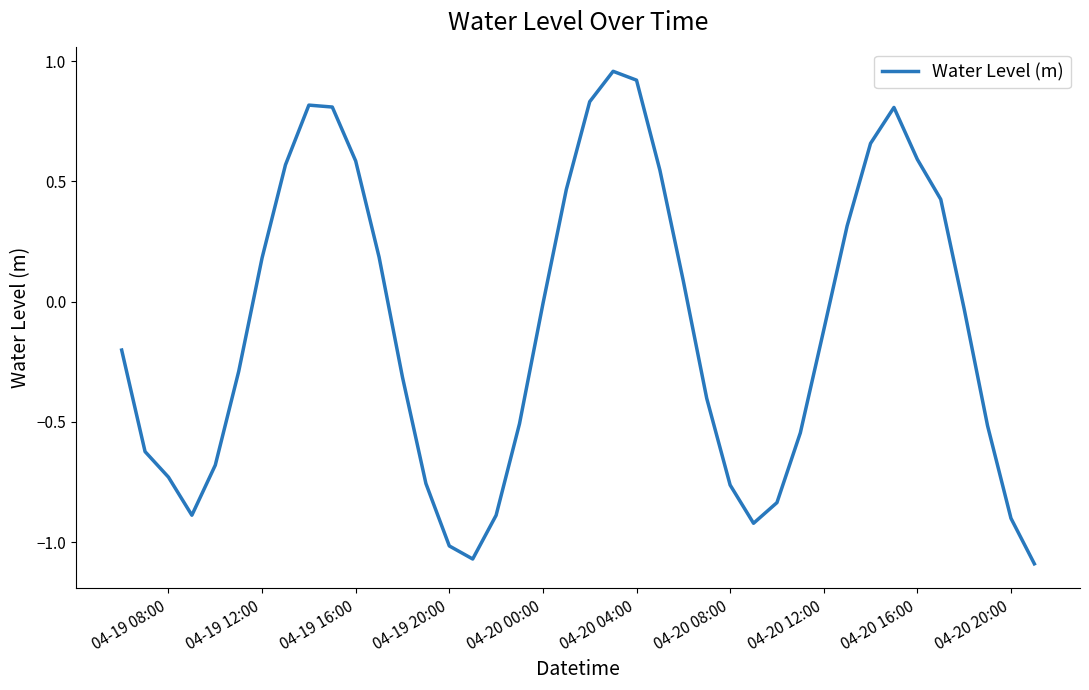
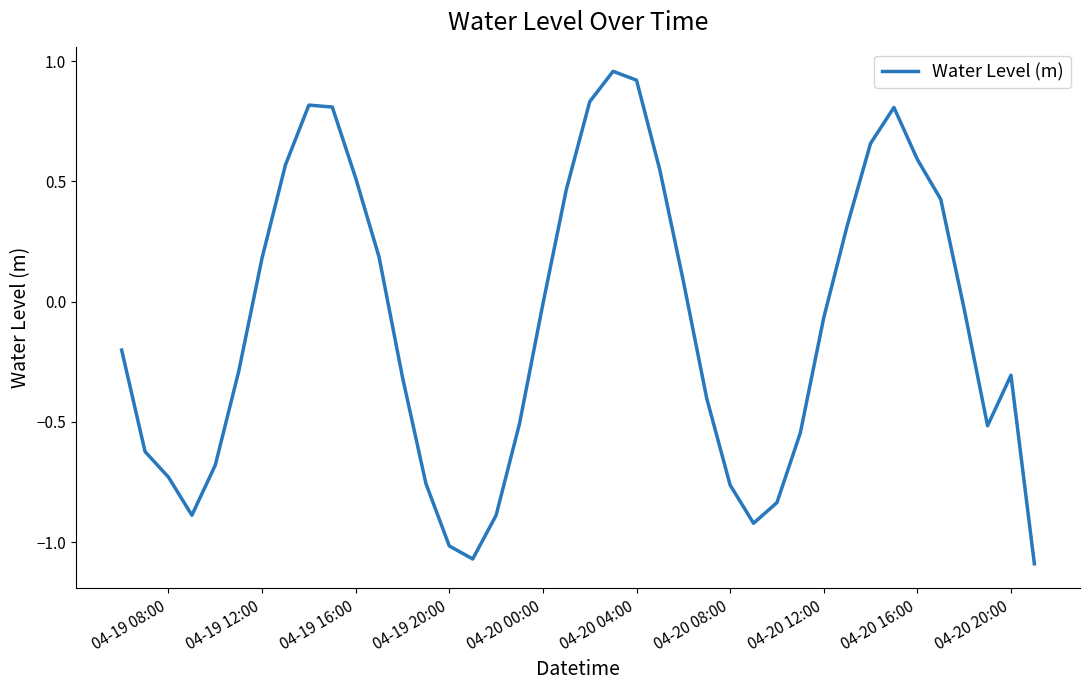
  {
    "04-19 08:00": -0.73,
    "04-19 12:00": 0.18,
-   "04-19 16:00": 0.58,
+   "04-19 16:00": 0.51,
    "04-19 20:00": -1.02,
    "04-20 00:00": -0.01,
    "04-20 04:00": 0.92,
    "04-20 08:00": -0.76,
-   "04-20 12:00": -0.12,
+   "04-20 12:00": -0.07,
    "04-20 16:00": 0.59,
-   "04-20 20:00": -0.90
+   "04-20 20:00": -0.31
  }
